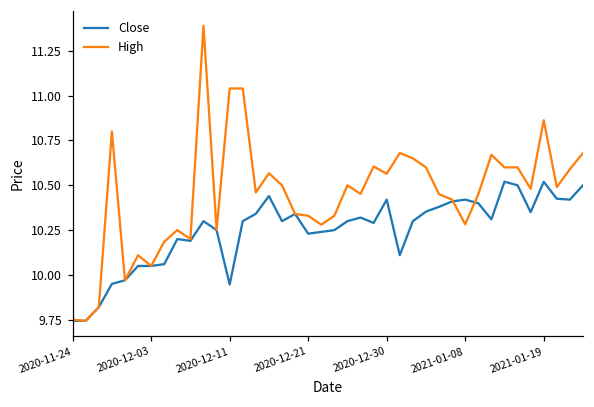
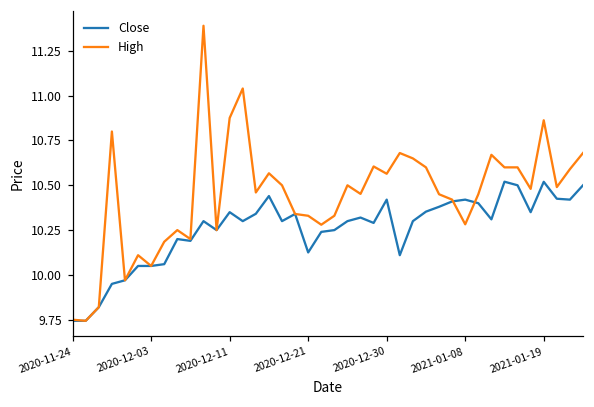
  {
    "Close": {
-     "2020-12-11": 9.95,
-     "2020-12-21": 10.23,
+     "2020-12-11": 10.35,
+     "2020-12-21": 10.13,
      "2020-12-30": 10.42,
      "2021-01-08": 10.42,
      "2021-01-19": 10.52
    },
    "High": {
-     "2020-12-11": 11.04,
+     "2020-12-11": 10.88,
      "2020-12-21": 10.33,
      "2020-12-30": 10.56,
      "2021-01-08": 10.28,
      "2021-01-19": 10.86
    }
  }
